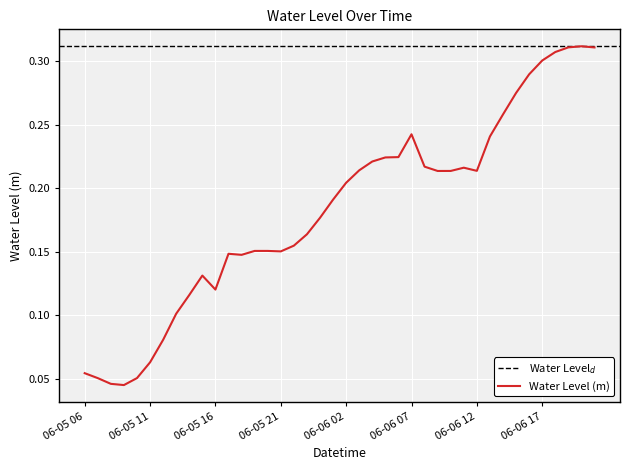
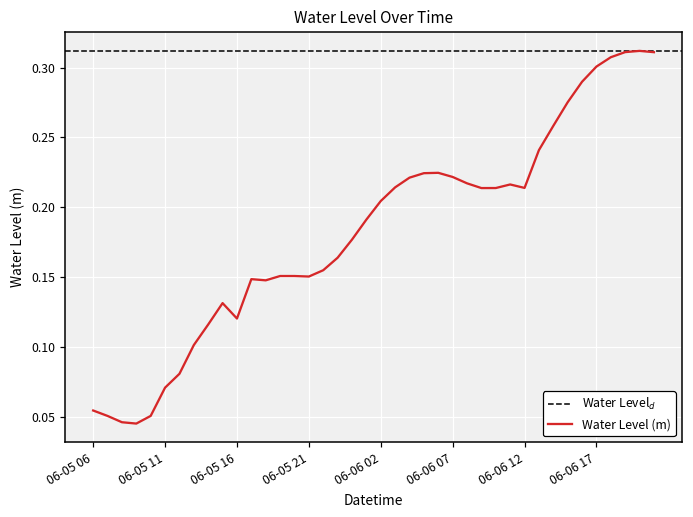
  {
    "06-05 06": 0.054,
-   "06-05 11": 0.063,
+   "06-05 11": 0.071,
    "06-05 16": 0.120,
    "06-05 21": 0.150,
    "06-06 02": 0.204,
-   "06-06 07": 0.243,
+   "06-06 07": 0.222,
    "06-06 12": 0.214,
    "06-06 17": 0.301
  }
